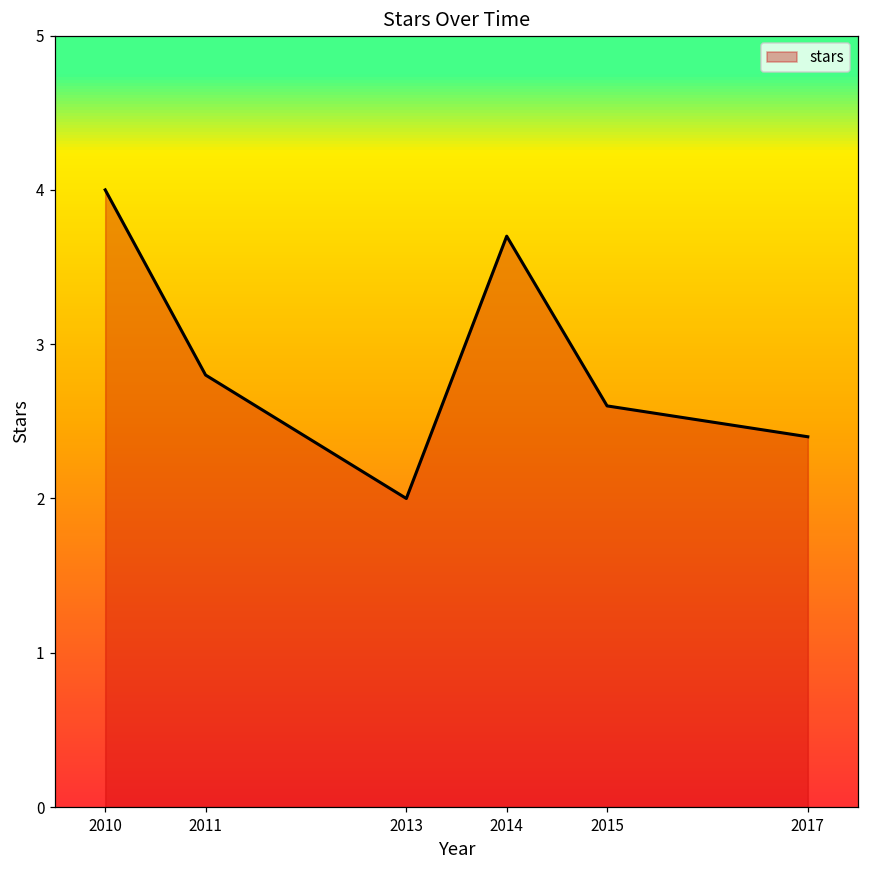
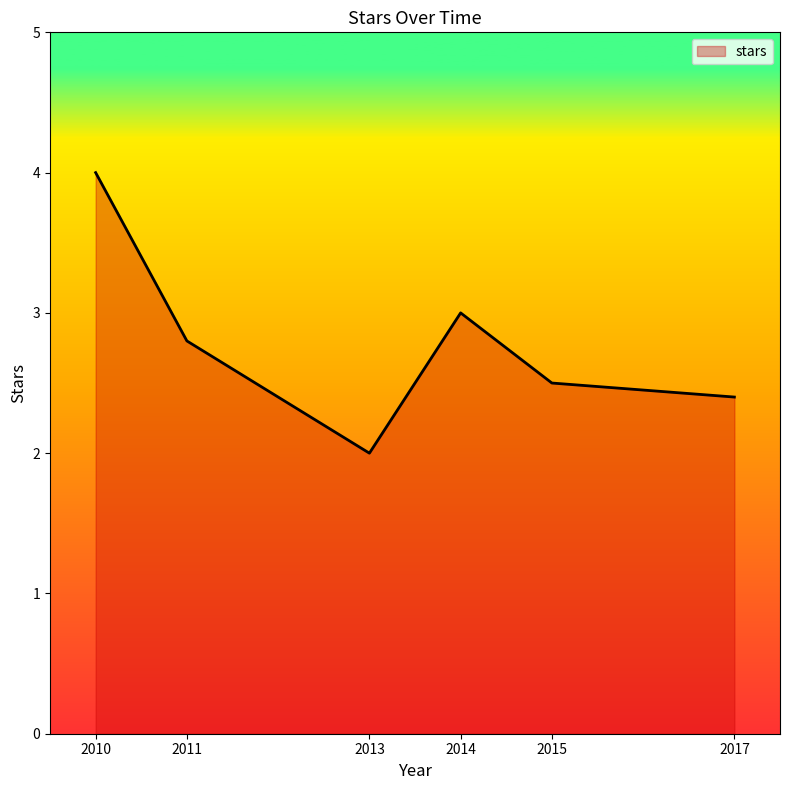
  {
    "2010": 4.0,
    "2011": 2.8,
    "2013": 2.0,
-   "2014": 3.7,
-   "2015": 2.6,
+   "2014": 3.0,
+   "2015": 2.5,
    "2017": 2.4
  }
